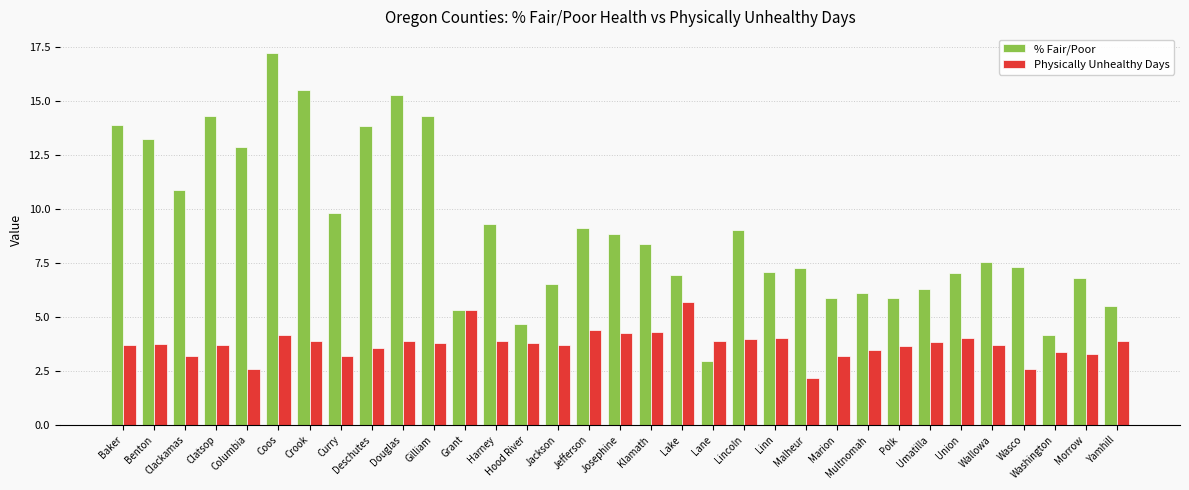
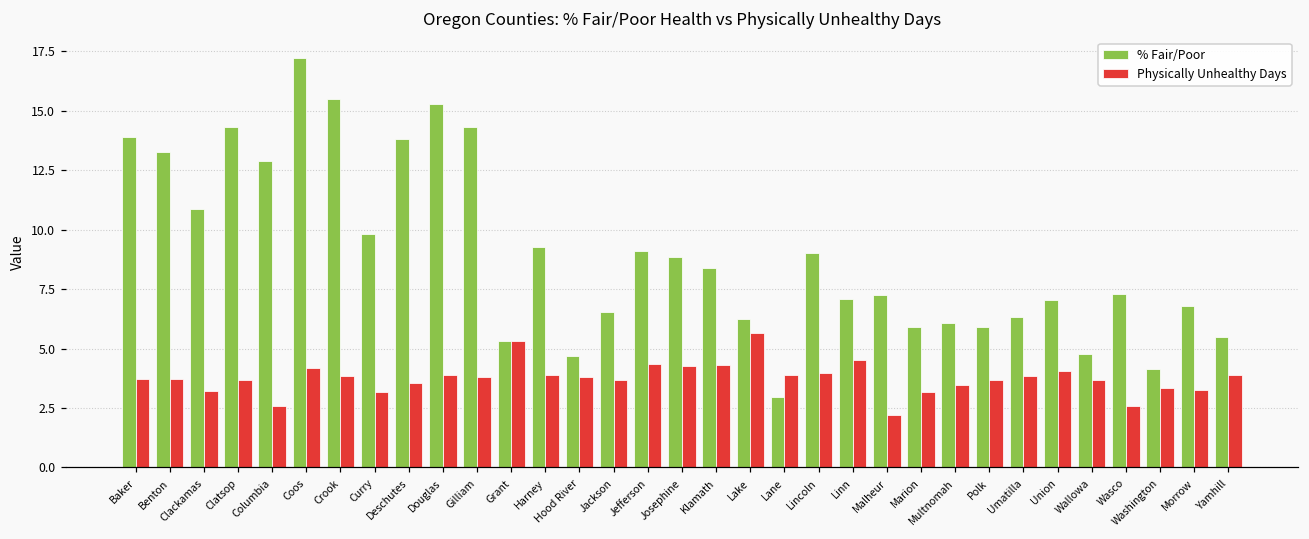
  {
    "% Fair/Poor": {
      "Baker": 13.9,
      "Benton": 13.2,
      "Clackamas": 10.9,
      "Clatsop": 14.3,
      "Columbia": 12.9,
      "Coos": 17.2,
      "Crook": 15.5,
      "Curry": 9.8,
      "Deschutes": 13.8,
      "Douglas": 15.3,
      "Gilliam": 14.3,
      "Grant": 5.3,
      "Harney": 9.3,
      "Hood River": 4.7,
      "Jackson": 6.5,
      "Jefferson": 9.1,
      "Josephine": 8.8,
      "Klamath": 8.4,
-     "Lake": 6.9,
+     "Lake": 6.2,
      "Lane": 3.0,
      "Lincoln": 9.0,
      "Linn": 7.1,
      "Malheur": 7.3,
      "Marion": 5.9,
      "Multnomah": 6.1,
      "Polk": 5.9,
      "Umatilla": 6.3,
      "Union": 7.0,
-     "Wallowa": 7.5,
+     "Wallowa": 4.8,
      "Wasco": 7.3,
      "Washington": 4.1,
      "Morrow": 6.8,
      "Yamhill": 5.5
    },
    "Physically Unhealthy Days": {
      "Baker": 3.7,
      "Benton": 3.7,
      "Clackamas": 3.2,
      "Clatsop": 3.7,
      "Columbia": 2.6,
      "Coos": 4.2,
      "Crook": 3.9,
      "Curry": 3.2,
      "Deschutes": 3.5,
      "Douglas": 3.9,
      "Gilliam": 3.8,
      "Grant": 5.3,
      "Harney": 3.9,
      "Hood River": 3.8,
      "Jackson": 3.7,
      "Jefferson": 4.4,
      "Josephine": 4.2,
      "Klamath": 4.3,
      "Lake": 5.7,
      "Lane": 3.9,
      "Lincoln": 4.0,
-     "Linn": 4.0,
+     "Linn": 4.5,
      "Malheur": 2.2,
      "Marion": 3.2,
      "Multnomah": 3.5,
      "Polk": 3.7,
      "Umatilla": 3.8,
      "Union": 4.0,
      "Wallowa": 3.7,
      "Wasco": 2.6,
      "Washington": 3.4,
      "Morrow": 3.3,
      "Yamhill": 3.9
    }
  }
